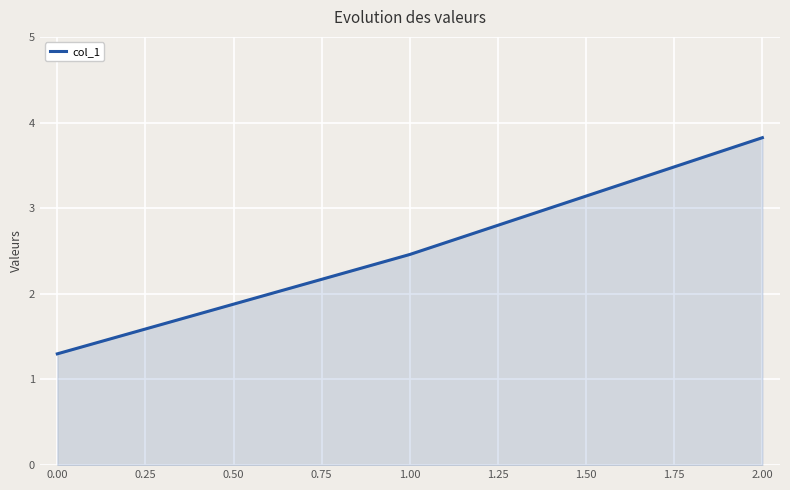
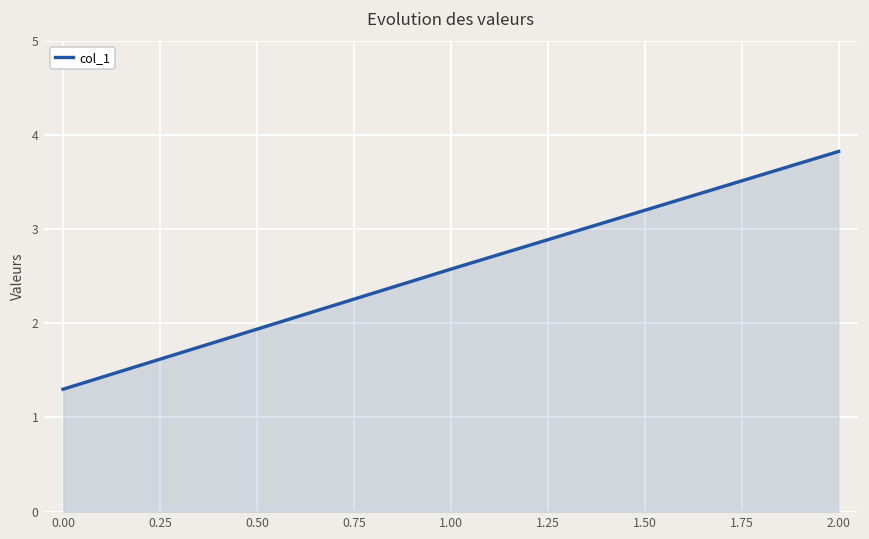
  {
    "0.00": 1.3,
-   "1.00": 2.5,
+   "1.00": 2.6,
    "2.00": 3.8
  }
